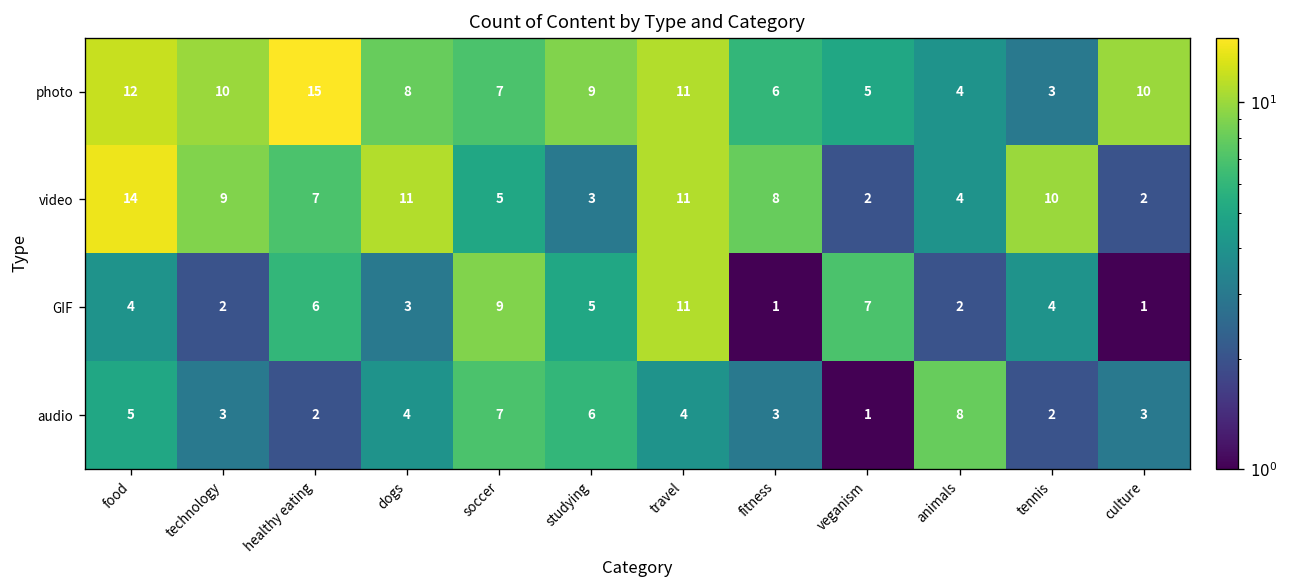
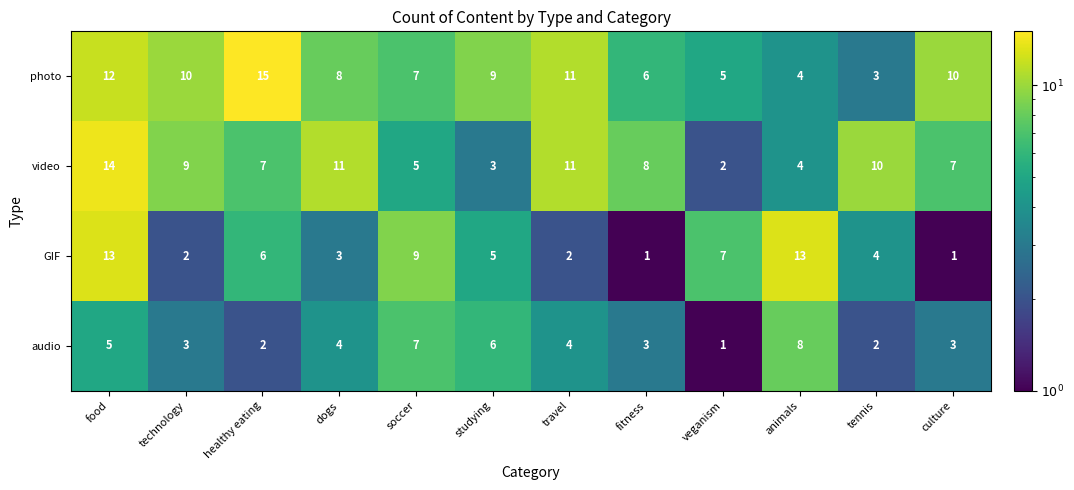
  {
    "photo": {
      "food": 12,
      "technology": 10,
      "healthy eating": 15,
      "dogs": 8,
      "soccer": 7,
      "studying": 9,
      "travel": 11,
      "fitness": 6,
      "veganism": 5,
      "animals": 4,
      "tennis": 3,
      "culture": 10
    },
    "video": {
      "food": 14,
      "technology": 9,
      "healthy eating": 7,
      "dogs": 11,
      "soccer": 5,
      "studying": 3,
      "travel": 11,
      "fitness": 8,
      "veganism": 2,
      "animals": 4,
      "tennis": 10,
-     "culture": 2
+     "culture": 7
    },
    "GIF": {
-     "food": 4,
+     "food": 13,
      "technology": 2,
      "healthy eating": 6,
      "dogs": 3,
      "soccer": 9,
      "studying": 5,
-     "travel": 11,
+     "travel": 2,
      "fitness": 1,
      "veganism": 7,
-     "animals": 2,
+     "animals": 13,
      "tennis": 4,
      "culture": 1
    },
    "audio": {
      "food": 5,
      "technology": 3,
      "healthy eating": 2,
      "dogs": 4,
      "soccer": 7,
      "studying": 6,
      "travel": 4,
      "fitness": 3,
      "veganism": 1,
      "animals": 8,
      "tennis": 2,
      "culture": 3
    }
  }
